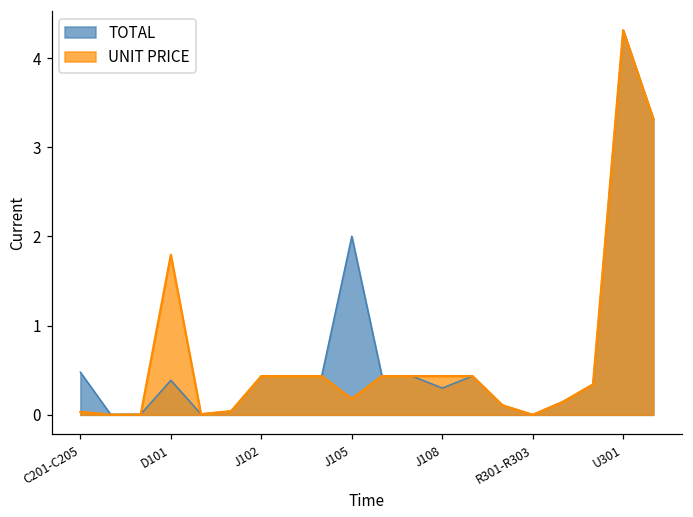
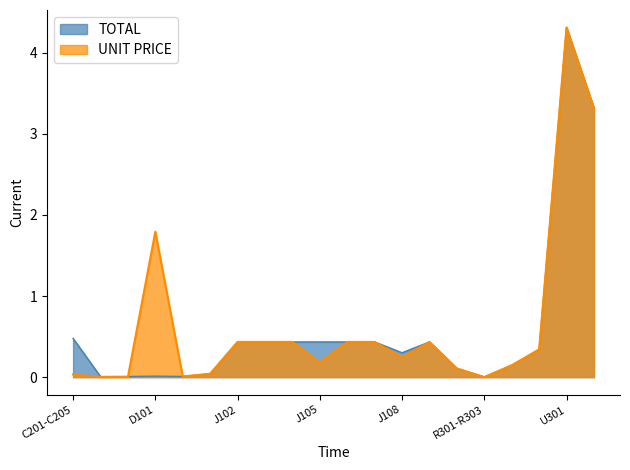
  {
    "TOTAL": {
      "C201-C205": 0.5,
-     "D101": 0.4,
-     "J105": 2.0,
+     "D101": 0.0,
+     "J105": 0.4,
      "J108": 0.3
    },
    "UNIT PRICE": {
      "C201-C205": 0.0,
      "D101": 1.8,
      "J105": 0.2,
-     "J108": 0.4
+     "J108": 0.2
    }
  }
